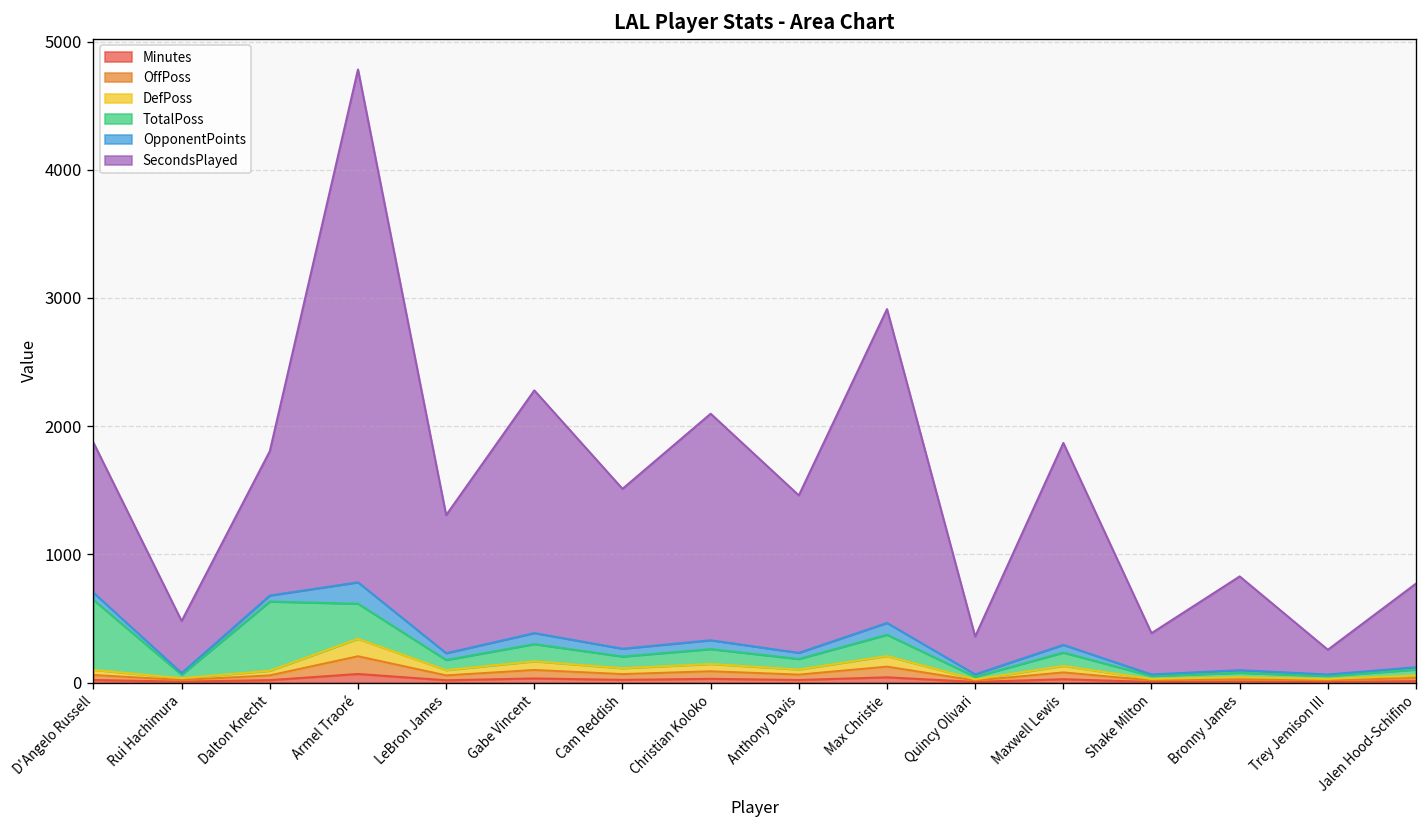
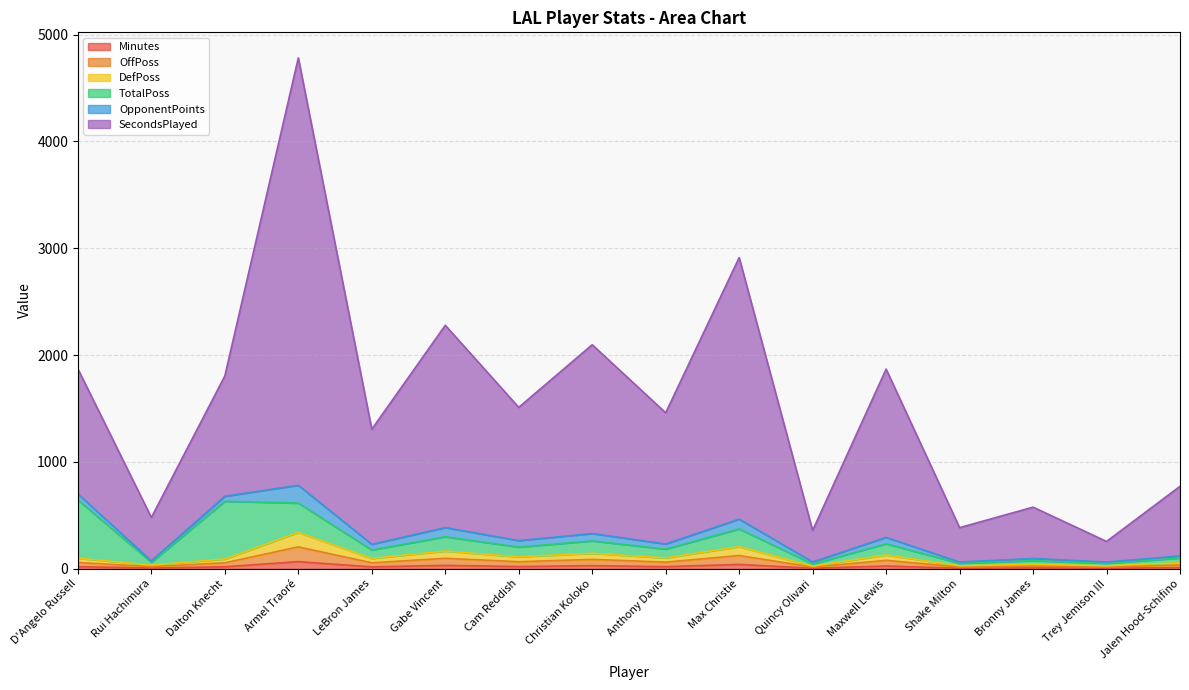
  {
    "DefPoss": {
      "D'Angelo Russell": 40,
      "Dalton Knecht": 40,
      "Armel Traoré": 140,
      "LeBron James": 40,
      "Gabe Vincent": 70,
      "Cam Reddish": 50,
      "Christian Koloko": 60,
      "Anthony Davis": 40,
      "Max Christie": 80,
      "Maxwell Lewis": 50
    },
    "TotalPoss": {
      "D'Angelo Russell": 550,
      "Dalton Knecht": 540,
      "Armel Traoré": 270,
      "LeBron James": 80,
      "Gabe Vincent": 130,
      "Cam Reddish": 90,
      "Christian Koloko": 120,
      "Anthony Davis": 80,
      "Max Christie": 170,
      "Maxwell Lewis": 100
    },
    "OpponentPoints": {
      "D'Angelo Russell": 60,
      "Dalton Knecht": 50,
      "Armel Traoré": 170,
      "LeBron James": 50,
      "Gabe Vincent": 90,
      "Cam Reddish": 60,
      "Christian Koloko": 70,
      "Anthony Davis": 50,
      "Max Christie": 90,
      "Maxwell Lewis": 60
    },
    "SecondsPlayed": {
      "D'Angelo Russell": 1170,
      "Rui Hachimura": 410,
      "Dalton Knecht": 1130,
      "Armel Traoré": 4000,
      "LeBron James": 1080,
      "Gabe Vincent": 1890,
      "Cam Reddish": 1250,
      "Christian Koloko": 1770,
      "Anthony Davis": 1230,
      "Max Christie": 2450,
      "Quincy Olivari": 300,
      "Maxwell Lewis": 1580,
      "Shake Milton": 320,
-     "Bronny James": 730,
+     "Bronny James": 480,
      "Trey Jemison III": 190,
      "Jalen Hood-Schifino": 650
    }
  }
